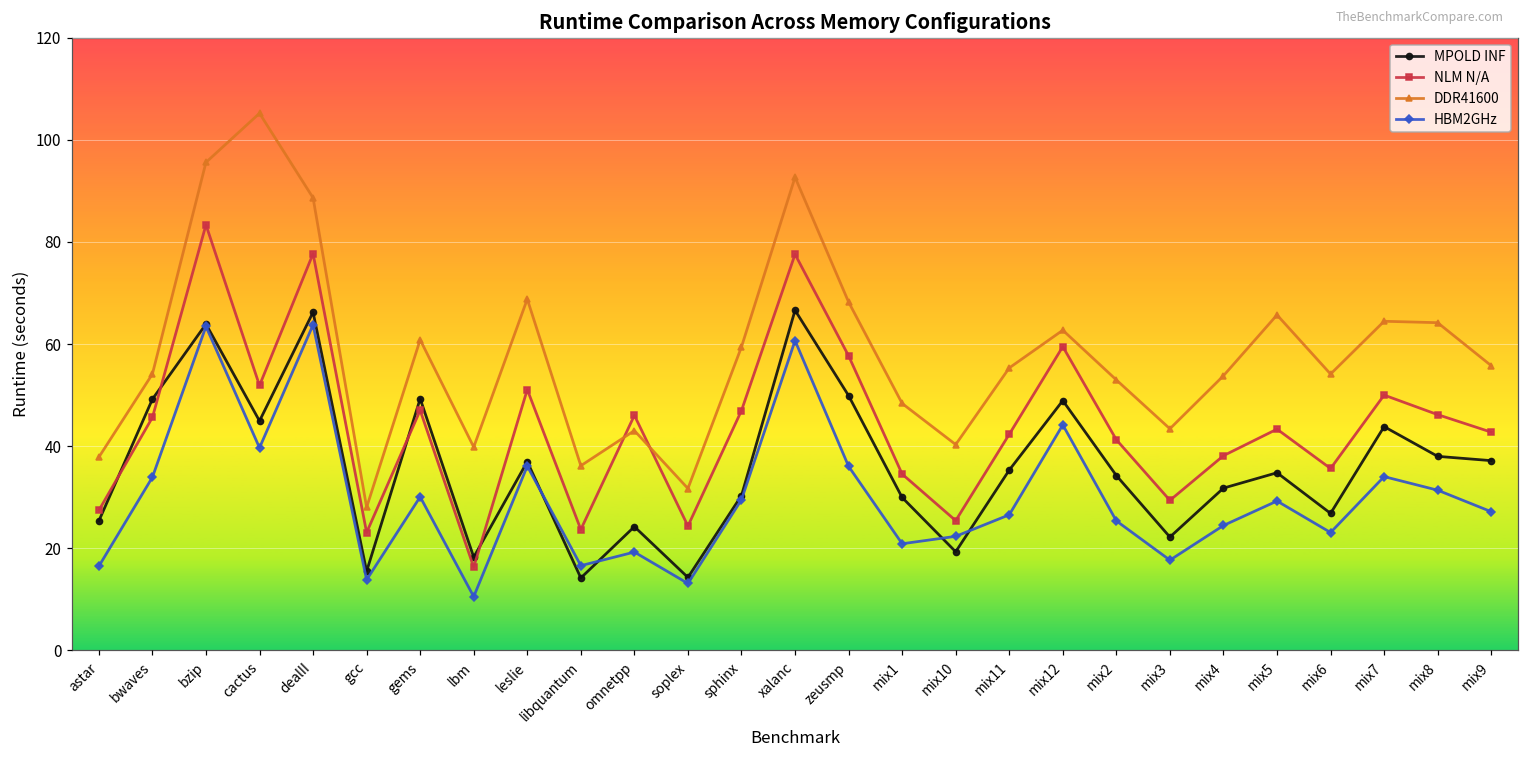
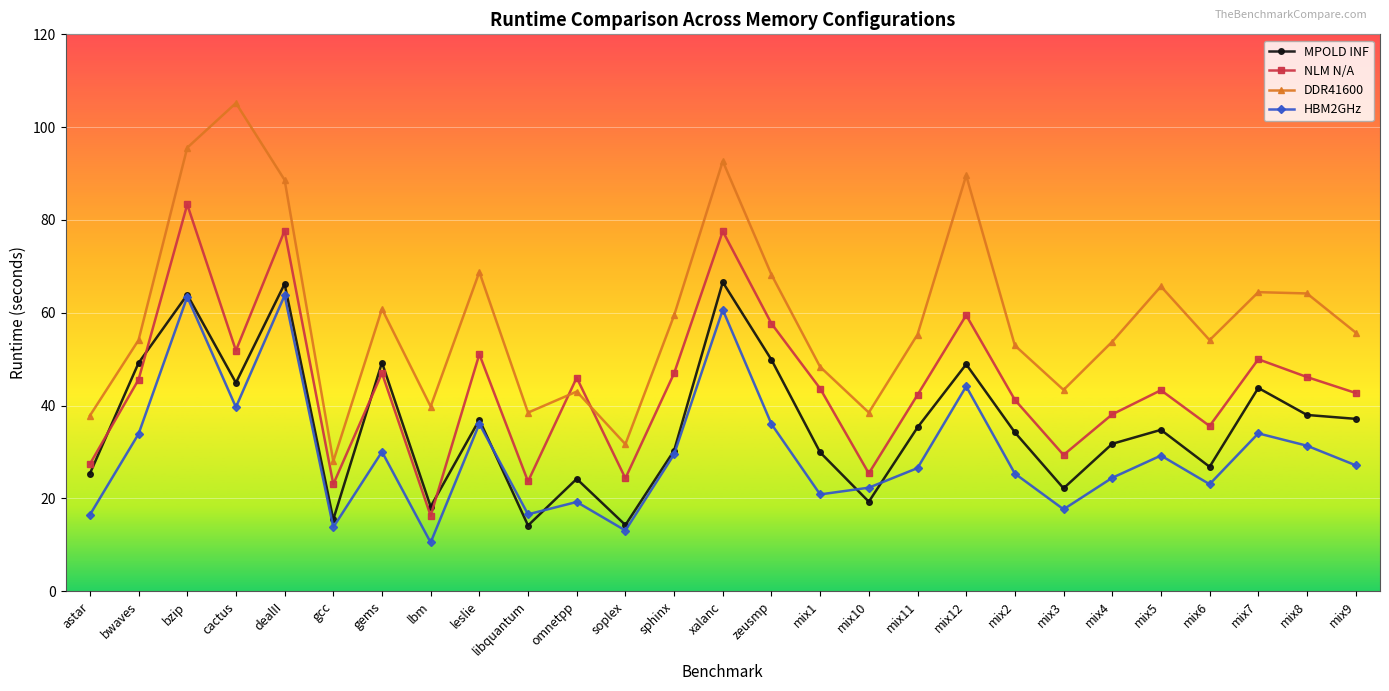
  {
    "MPOLD INF": {
      "astar": 25,
      "bwaves": 49,
      "cactus": 45,
      "dealII": 66,
      "gcc": 15,
      "gems": 49,
      "lbm": 18,
      "leslie": 37,
      "libquantum": 14,
      "omnetpp": 24,
      "soplex": 14,
      "sphinx": 30,
      "xalanc": 67,
      "zeusmp": 50,
      "mix1": 30,
      "mix10": 19,
      "mix11": 35,
      "mix12": 49,
      "mix2": 34,
      "mix3": 22,
      "mix4": 32,
      "mix5": 35,
      "mix6": 27,
      "mix7": 44,
      "mix8": 38,
      "mix9": 37
    },
    "NLM N/A": {
      "astar": 27,
      "bwaves": 46,
      "bzip": 83,
      "cactus": 52,
      "dealII": 78,
      "gcc": 23,
      "gems": 47,
      "lbm": 16,
      "leslie": 51,
      "libquantum": 24,
      "omnetpp": 46,
      "soplex": 24,
      "sphinx": 47,
      "xalanc": 78,
      "zeusmp": 58,
-     "mix1": 35,
+     "mix1": 44,
      "mix10": 25,
      "mix11": 42,
      "mix12": 59,
      "mix2": 41,
      "mix3": 29,
      "mix4": 38,
      "mix5": 43,
      "mix6": 36,
      "mix7": 50,
      "mix8": 46,
      "mix9": 43
    },
    "DDR41600": {
      "astar": 38,
      "bwaves": 54,
      "bzip": 96,
      "cactus": 105,
      "dealII": 89,
      "gcc": 28,
      "gems": 61,
      "lbm": 40,
      "leslie": 69,
-     "libquantum": 36,
+     "libquantum": 38,
      "omnetpp": 43,
      "soplex": 32,
      "sphinx": 59,
      "xalanc": 93,
      "zeusmp": 68,
      "mix1": 48,
-     "mix10": 40,
+     "mix10": 39,
      "mix11": 55,
-     "mix12": 63,
+     "mix12": 90,
      "mix2": 53,
      "mix3": 43,
      "mix4": 54,
      "mix5": 66,
      "mix6": 54,
      "mix7": 64,
      "mix8": 64,
      "mix9": 56
    },
    "HBM2GHz": {
      "astar": 16,
      "bwaves": 34,
      "cactus": 40,
      "dealII": 64,
      "gcc": 14,
      "gems": 30,
      "lbm": 11,
      "leslie": 36,
      "libquantum": 17,
      "omnetpp": 19,
      "soplex": 13,
      "sphinx": 30,
      "xalanc": 61,
      "zeusmp": 36,
      "mix1": 21,
      "mix10": 22,
      "mix11": 27,
      "mix12": 44,
      "mix2": 25,
      "mix3": 18,
      "mix4": 24,
      "mix5": 29,
      "mix6": 23,
      "mix7": 34,
      "mix8": 31,
      "mix9": 27
    }
  }
